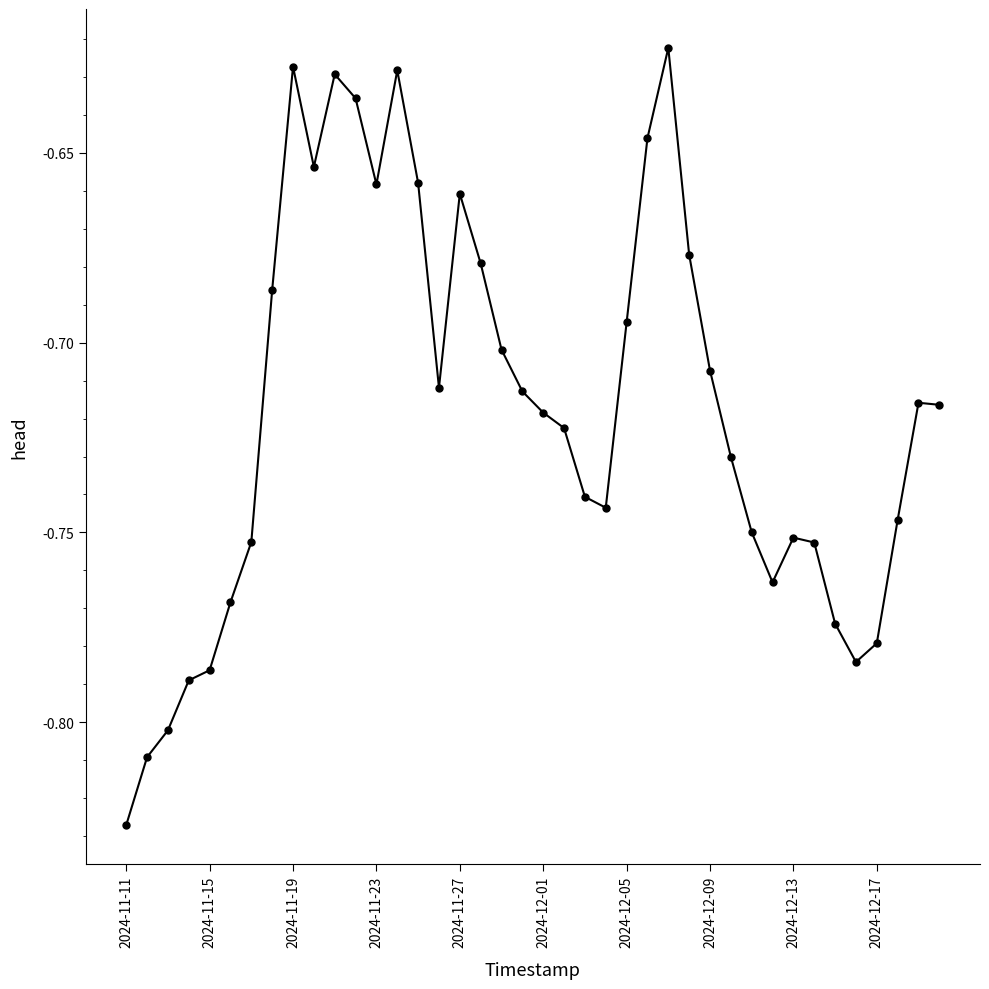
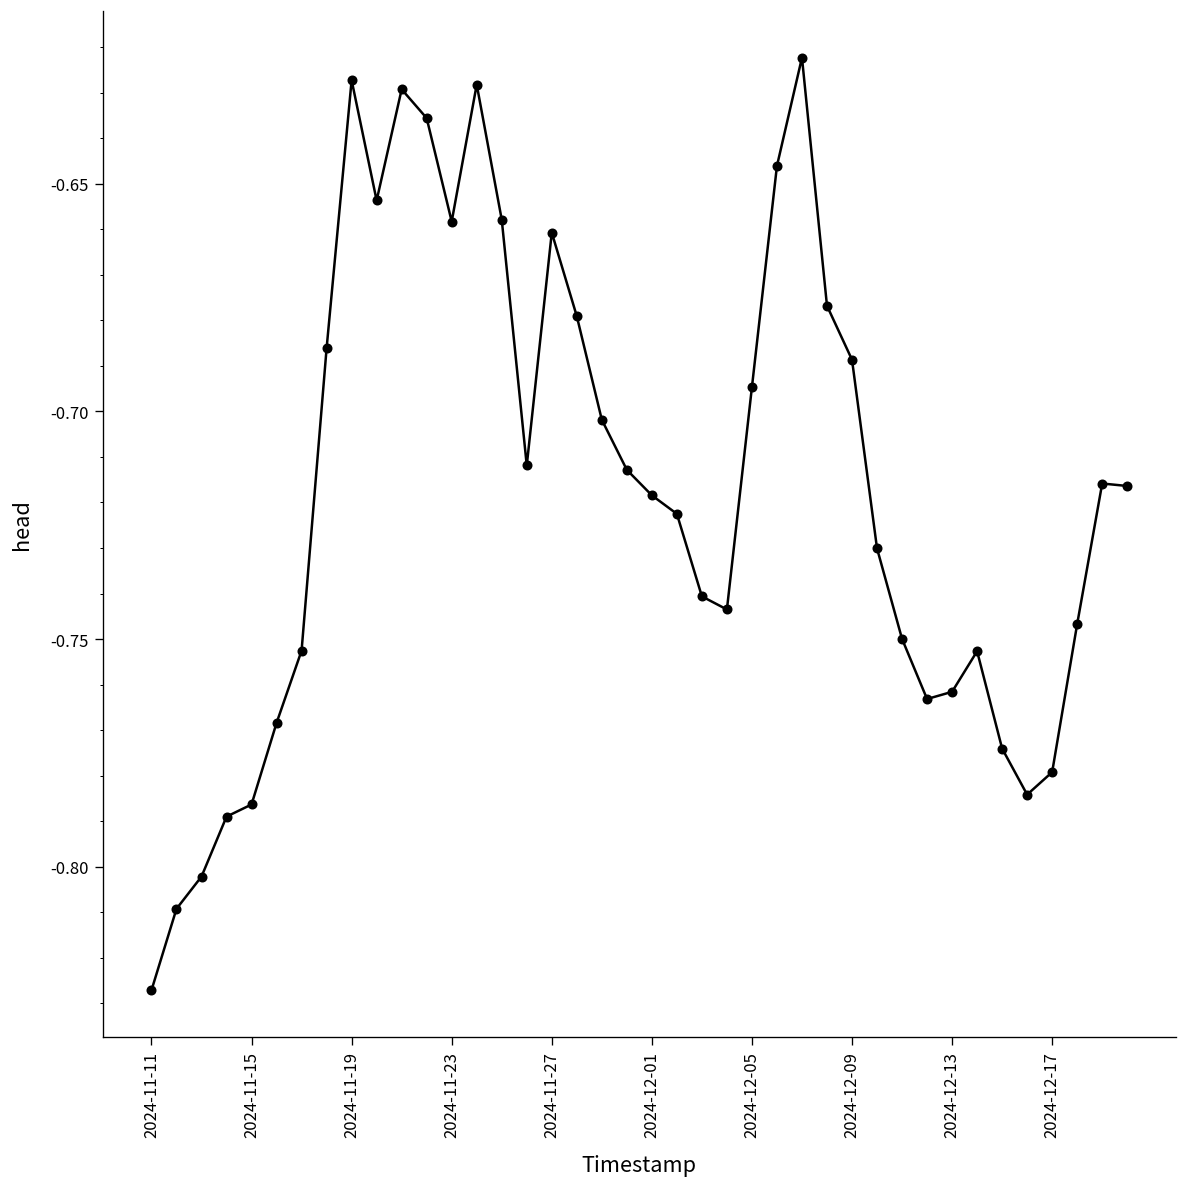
  {
    "2024-11-11": -0.827,
    "2024-11-15": -0.786,
    "2024-11-19": -0.627,
    "2024-11-23": -0.658,
    "2024-11-27": -0.661,
    "2024-12-01": -0.718,
    "2024-12-05": -0.695,
-   "2024-12-09": -0.707,
-   "2024-12-13": -0.751,
+   "2024-12-09": -0.689,
+   "2024-12-13": -0.762,
    "2024-12-17": -0.779
  }
